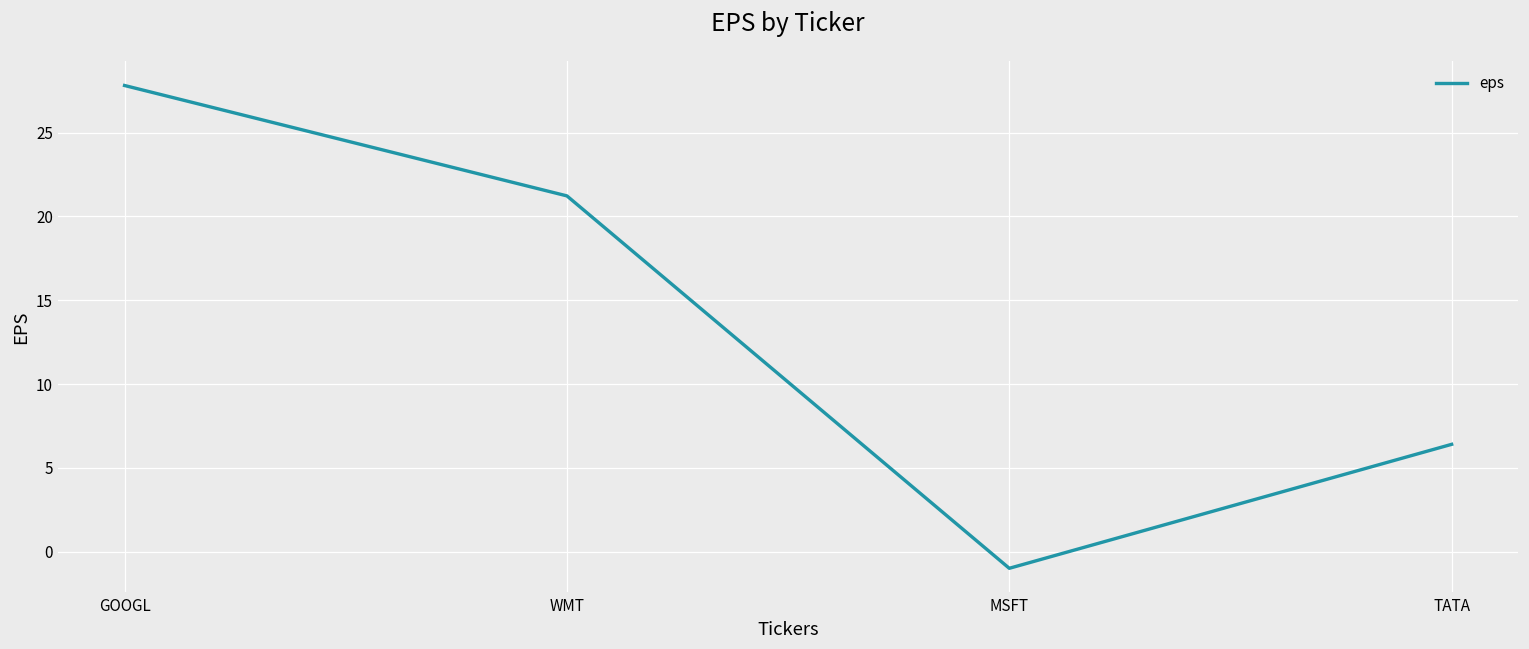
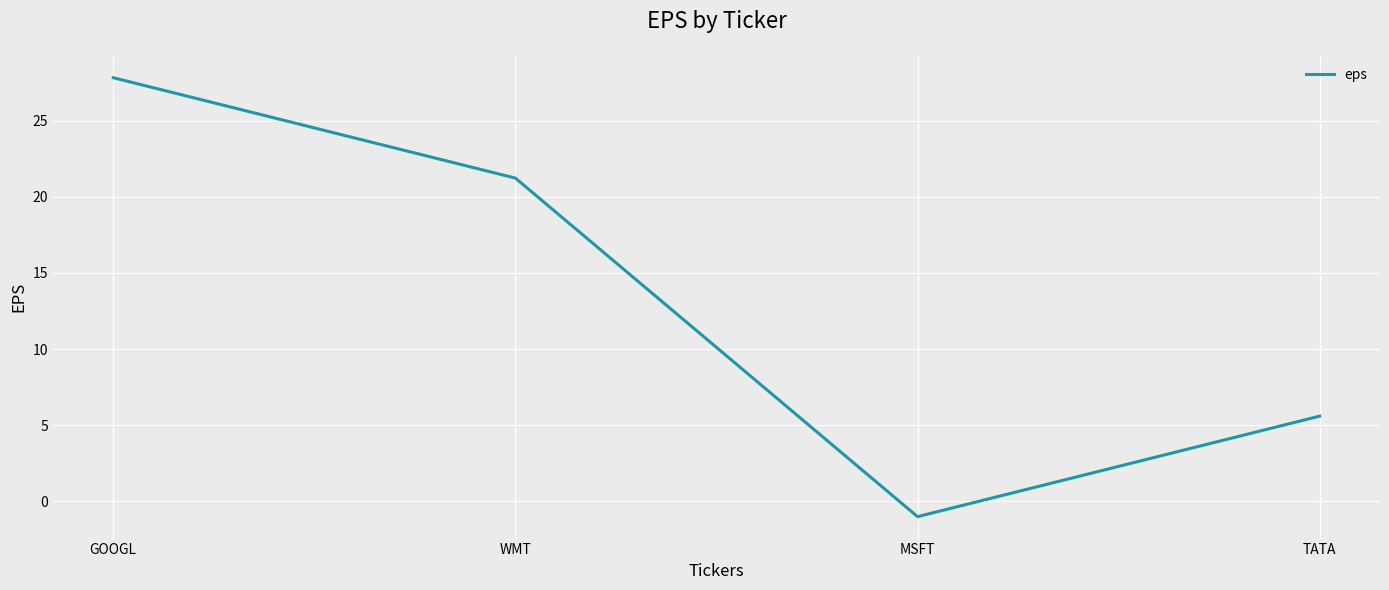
  {
    "GOOGL": 27.8,
    "WMT": 21.2,
    "MSFT": -1.0,
-   "TATA": 6.4
+   "TATA": 5.6
  }
